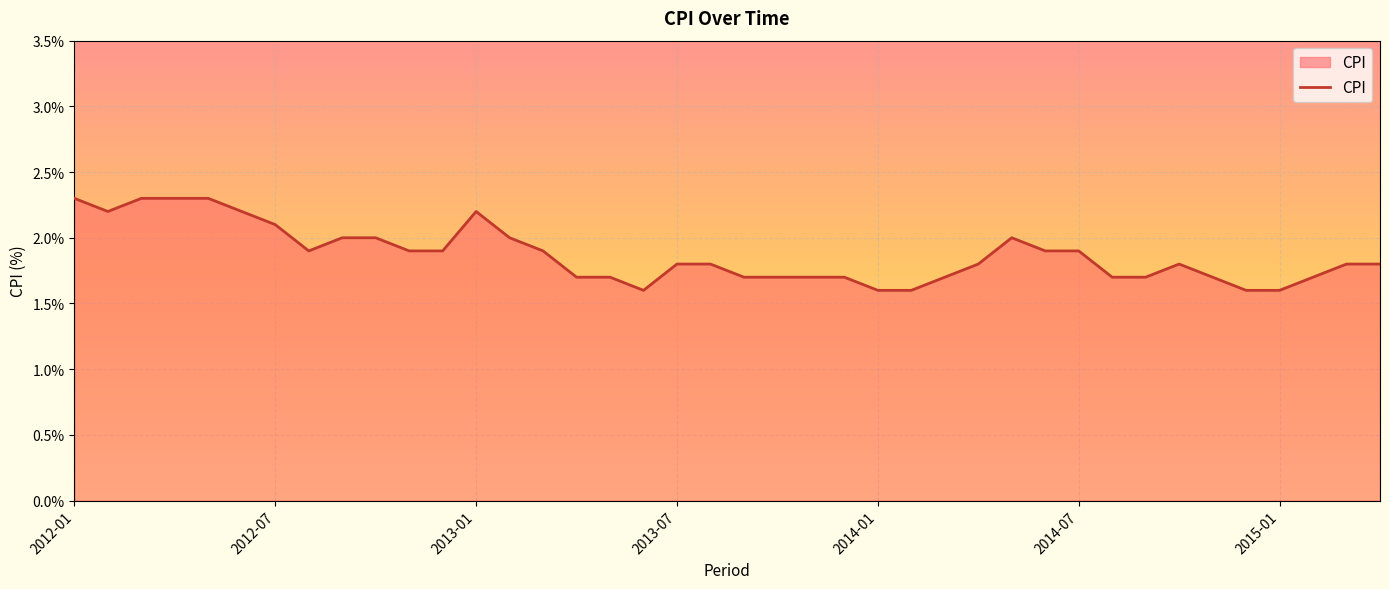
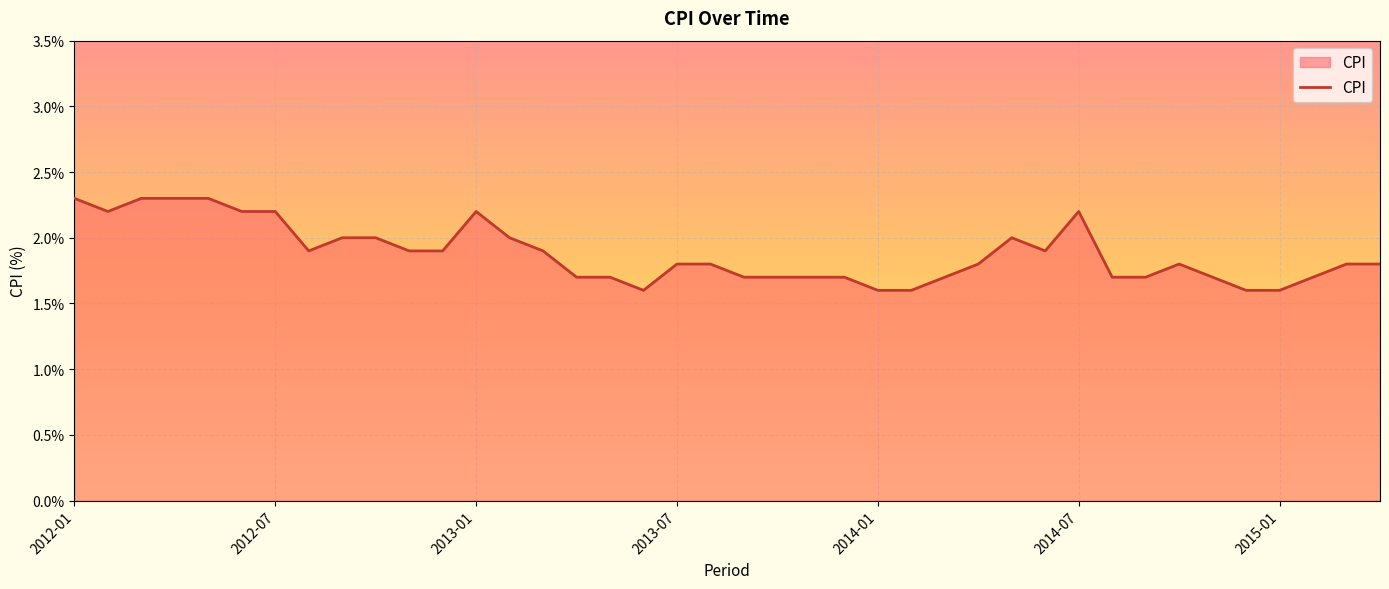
  {
    "2012-01": "2.3%",
-   "2012-07": "2.1%",
+   "2012-07": "2.2%",
    "2013-01": "2.2%",
    "2013-07": "1.8%",
    "2014-01": "1.6%",
-   "2014-07": "1.9%",
+   "2014-07": "2.2%",
    "2015-01": "1.6%"
  }
